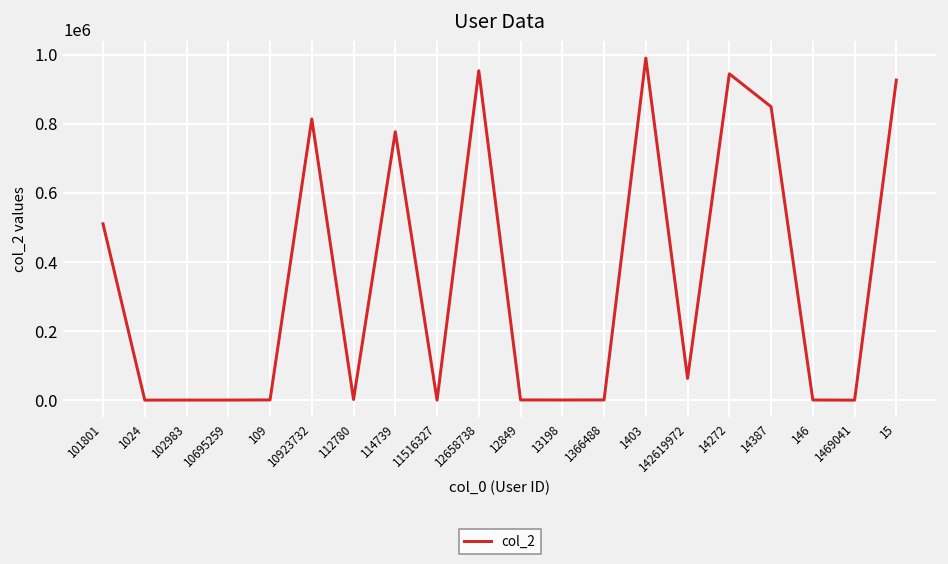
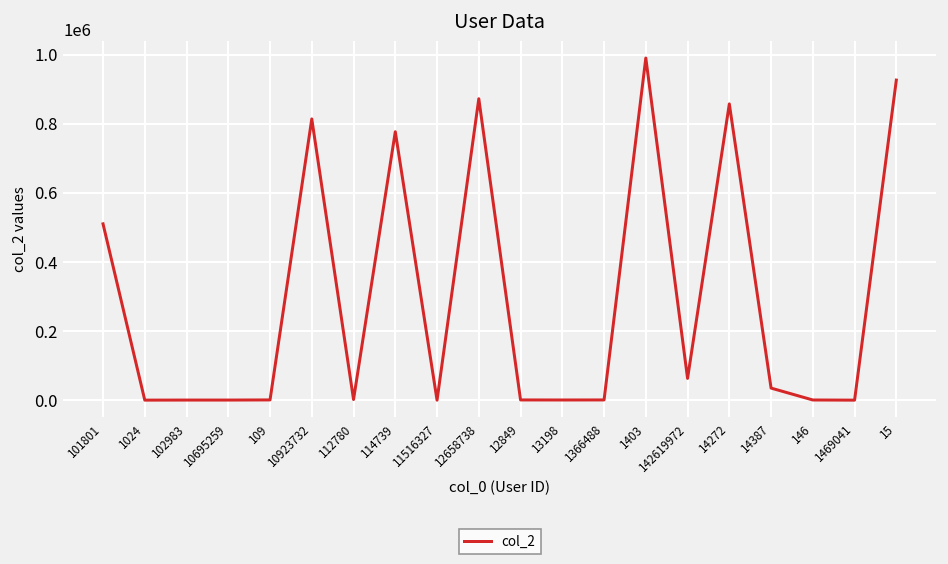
  {
    "101801": 510000,
    "1024": 0,
    "102983": 0,
    "10695259": 0,
    "109": 0,
    "10923732": 810000,
    "112780": 0,
    "114739": 780000,
    "11516327": 0,
-   "12658738": 950000,
+   "12658738": 870000,
    "12849": 0,
    "13198": 0,
    "1366488": 0,
    "1403": 990000,
    "142619972": 60000,
-   "14272": 940000,
-   "14387": 850000,
+   "14272": 860000,
+   "14387": 40000,
    "146": 0,
    "1469041": 0,
    "15": 930000
  }
